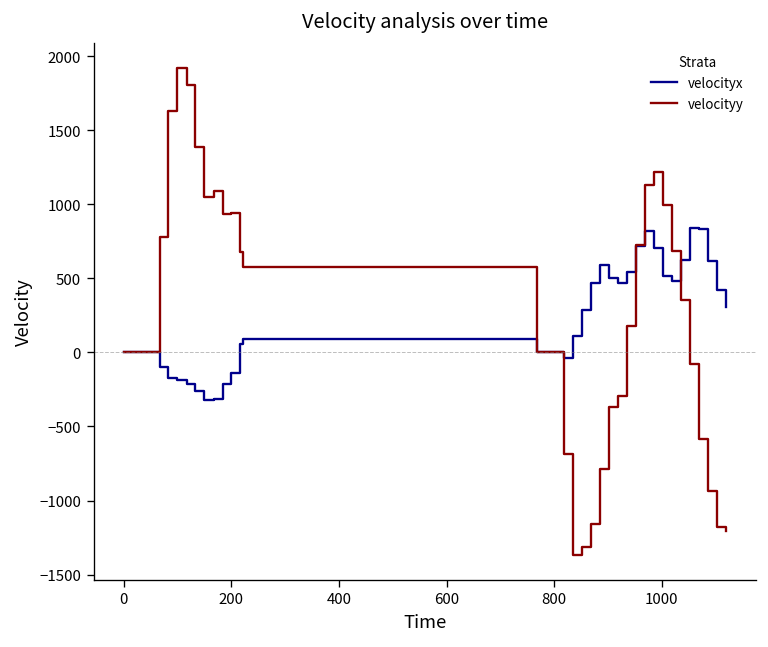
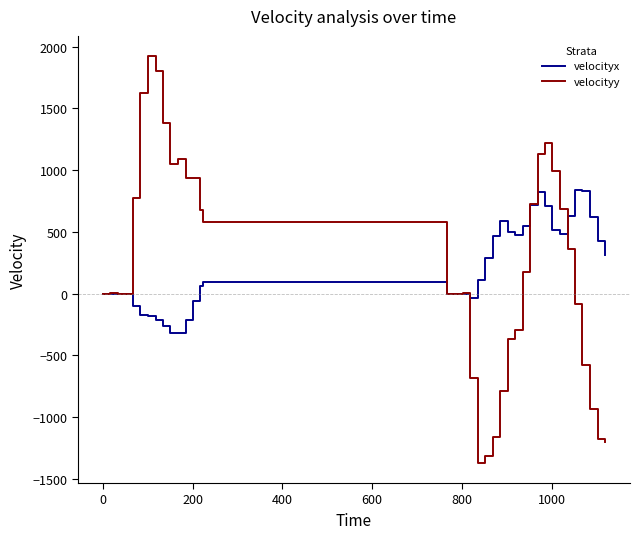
  {
    "velocityx": {
-     "200": -140
+     "200": -60
    },
    "velocityy": {
      "200": 940
    }
  }
